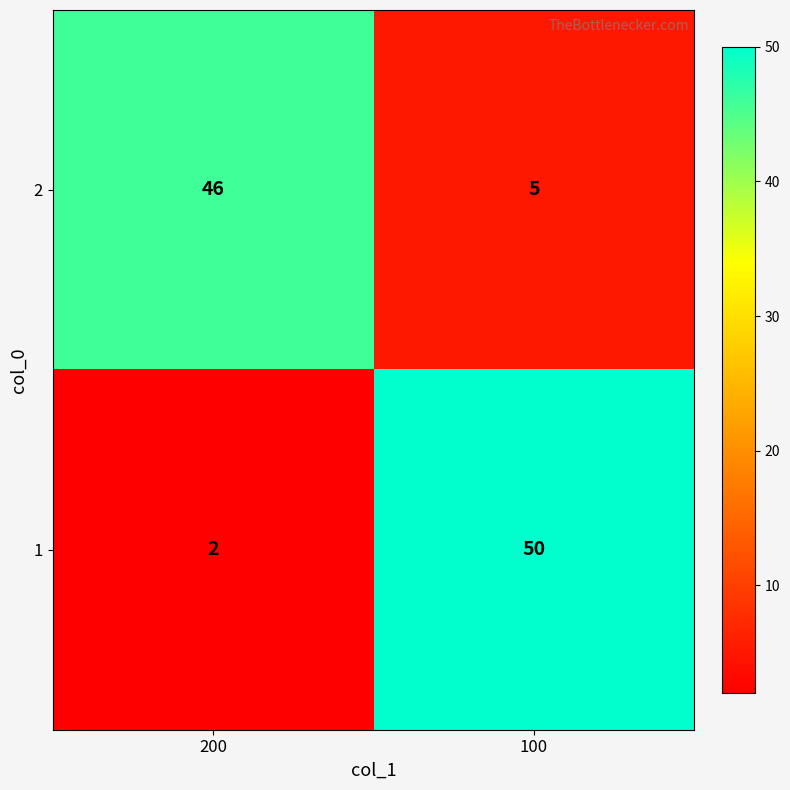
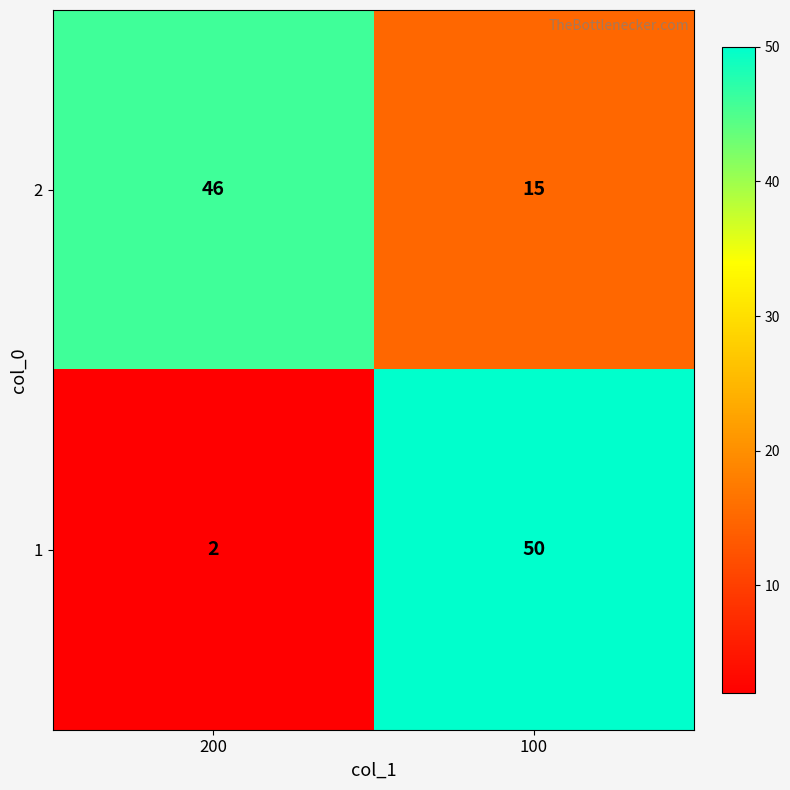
  {
    "2": {
      "200": 46,
-     "100": 5
+     "100": 15
    },
    "1": {
      "200": 2,
      "100": 50
    }
  }
